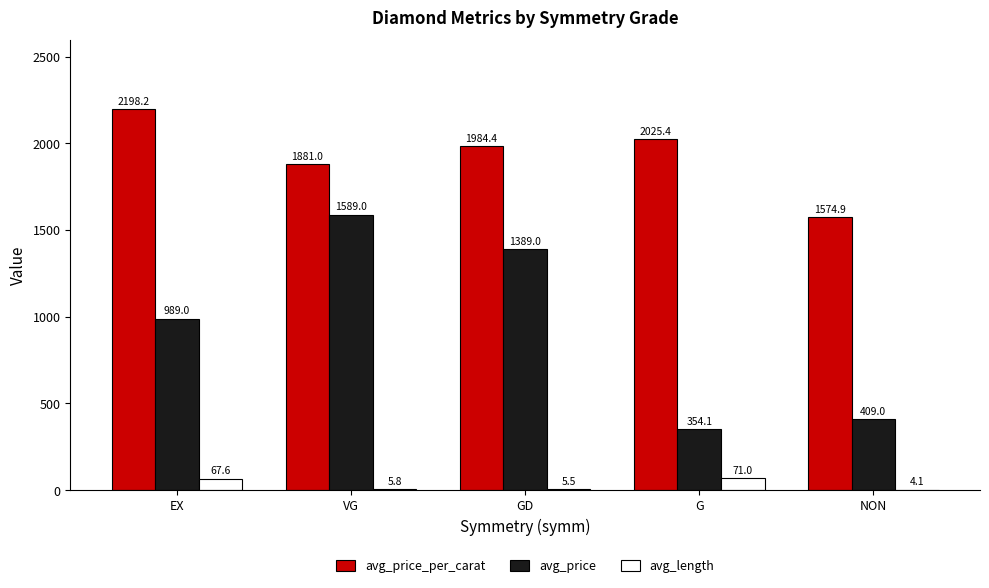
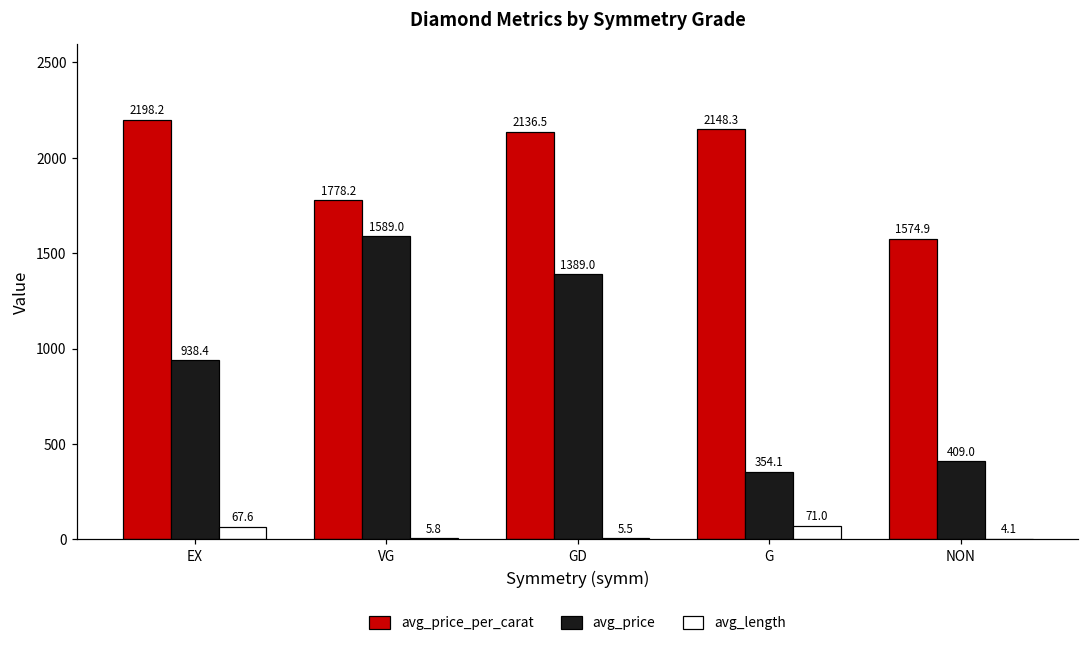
  {
    "avg_price_per_carat": {
      "EX": 2198.2,
-     "VG": 1881.0,
-     "GD": 1984.4,
-     "G": 2025.4,
+     "VG": 1778.2,
+     "GD": 2136.5,
+     "G": 2148.3,
      "NON": 1574.9
    },
    "avg_price": {
-     "EX": 989.0,
+     "EX": 938.4,
      "VG": 1589.0,
      "GD": 1389.0,
      "G": 354.1,
      "NON": 409.0
    },
    "avg_length": {
      "EX": 67.6,
      "VG": 5.8,
      "GD": 5.5,
      "G": 71.0,
      "NON": 4.1
    }
  }
